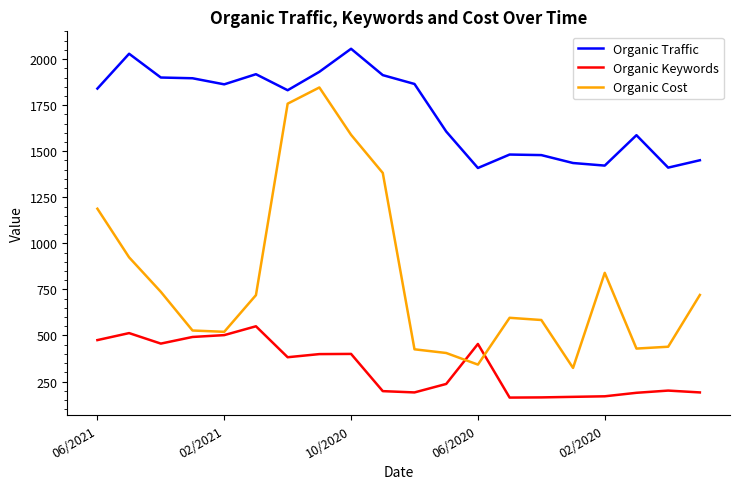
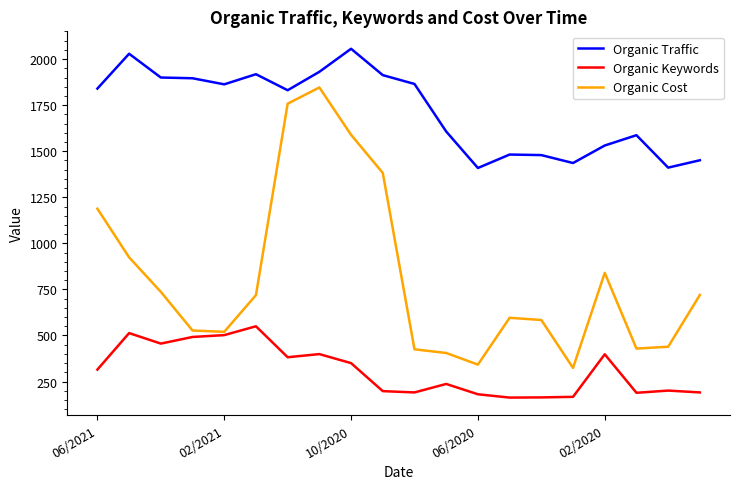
  {
    "Organic Traffic": {
      "06/2021": 1840,
      "02/2021": 1860,
      "10/2020": 2060,
      "06/2020": 1410,
-     "02/2020": 1420
+     "02/2020": 1530
    },
    "Organic Keywords": {
-     "06/2021": 480,
+     "06/2021": 320,
      "02/2021": 500,
-     "10/2020": 400,
-     "06/2020": 450,
-     "02/2020": 170
+     "10/2020": 350,
+     "06/2020": 180,
+     "02/2020": 400
    },
    "Organic Cost": {
      "06/2021": 1190,
      "02/2021": 520,
      "10/2020": 1590,
      "06/2020": 340,
      "02/2020": 840
    }
  }
